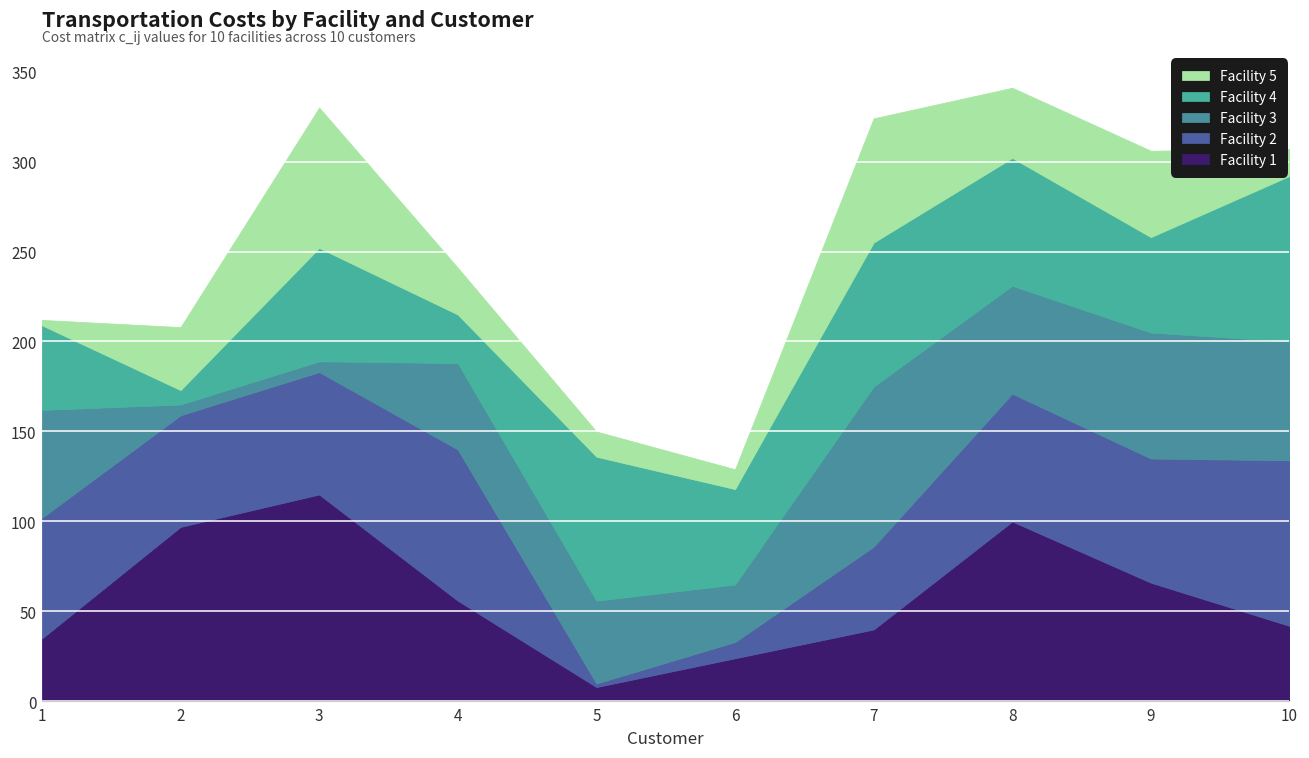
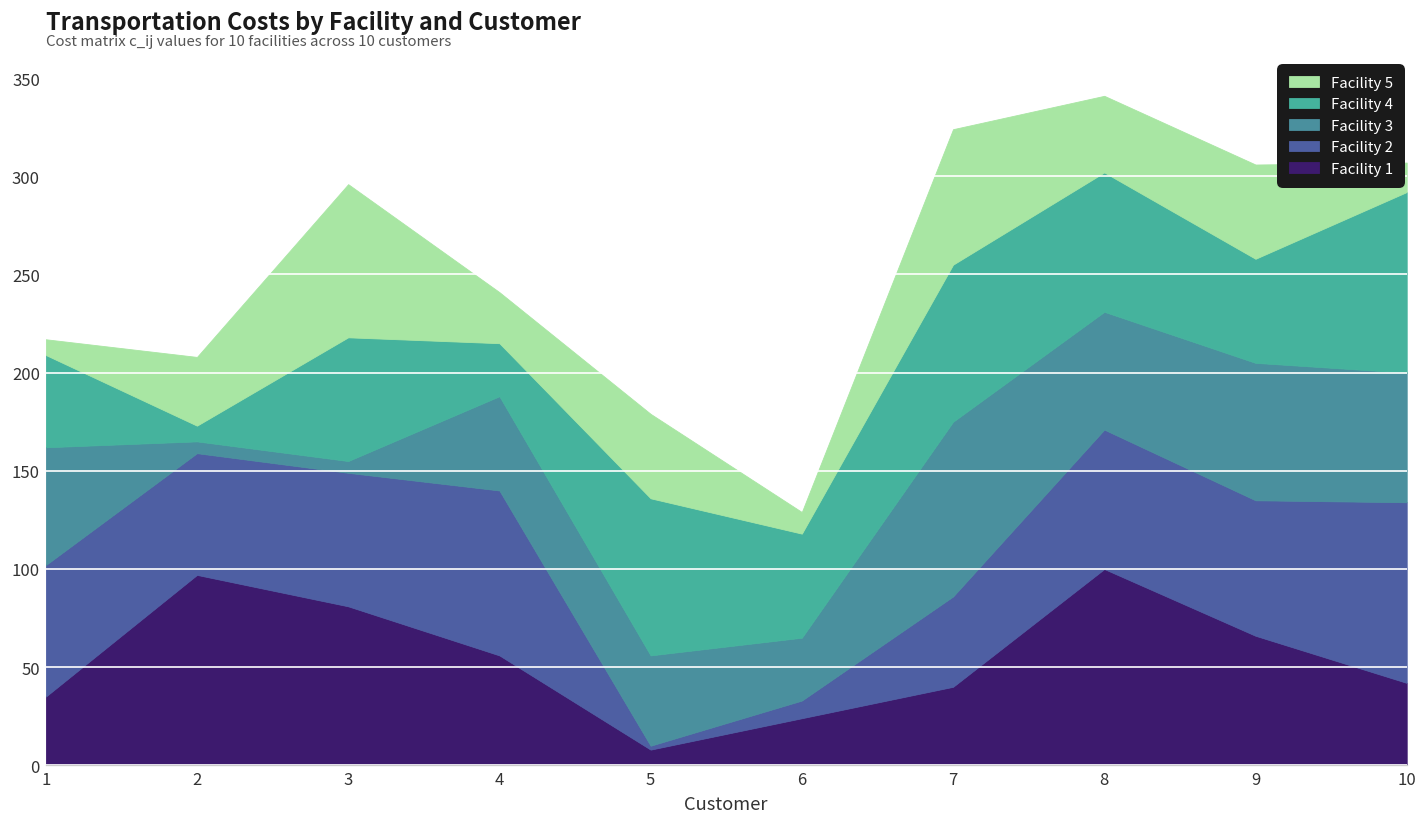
  {
    "Facility 1": {
-     "3": 115
+     "3": 81
    },
    "Facility 5": {
-     "1": 3,
+     "1": 8,
      "2": 35,
      "3": 78,
      "4": 26,
-     "5": 14,
+     "5": 43,
      "6": 11,
      "7": 69,
      "8": 39,
      "9": 48,
      "10": 15
    }
  }
